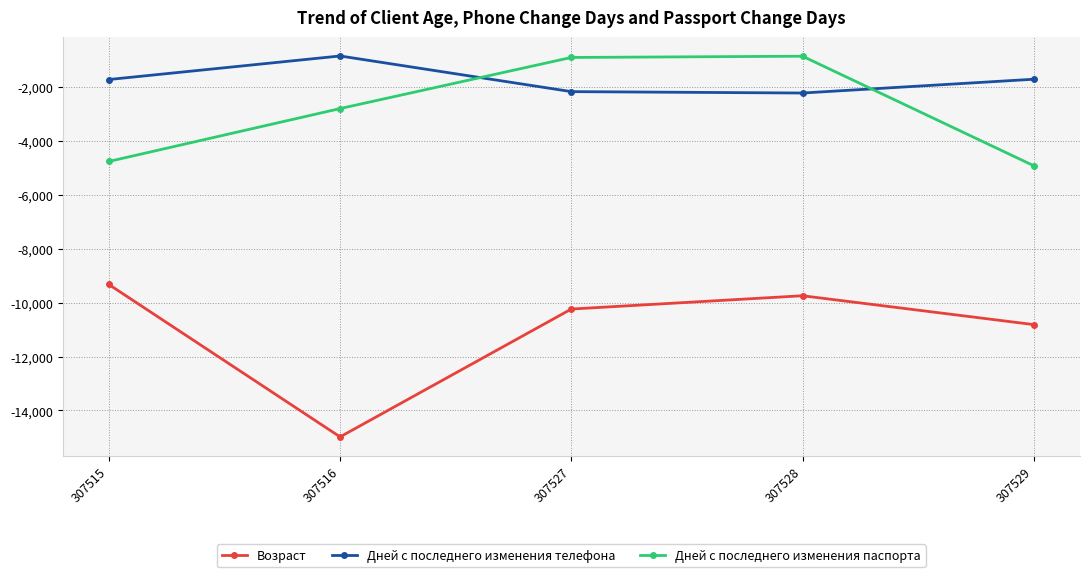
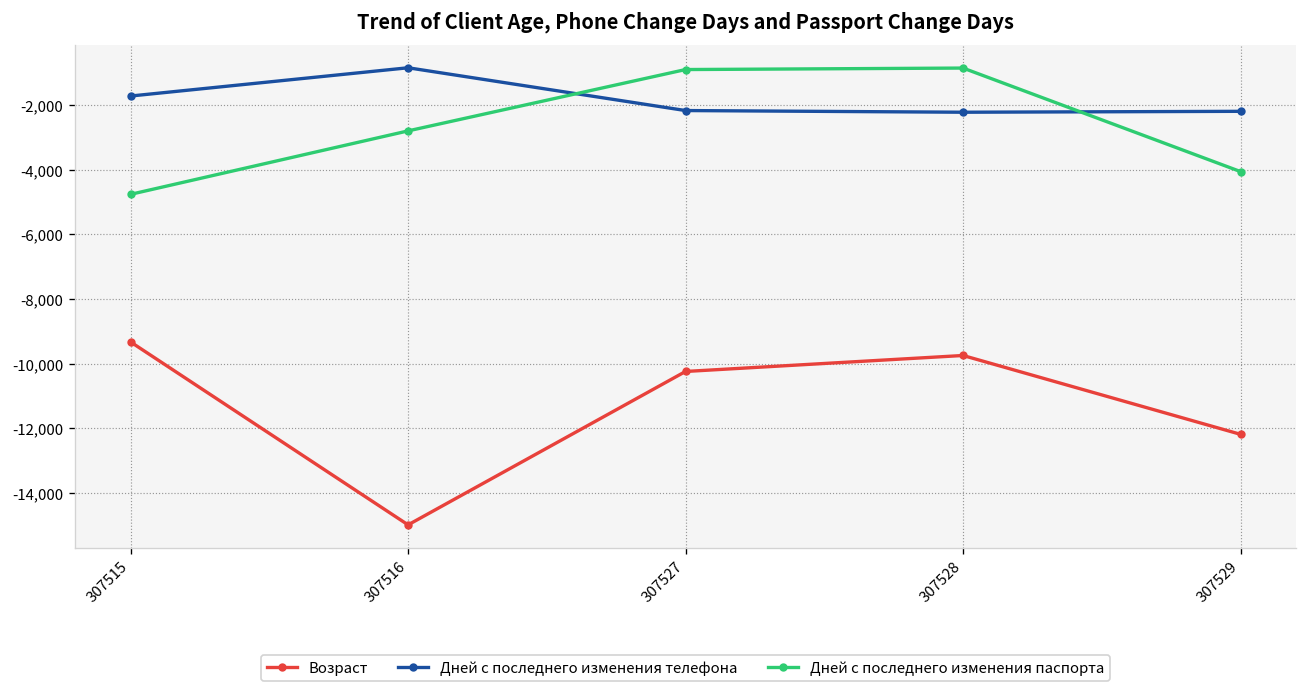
  {
    "Возраст": {
      "307515": "-9,300",
      "307516": "-15,000",
      "307527": "-10,200",
      "307528": "-9,700",
-     "307529": "-10,800"
+     "307529": "-12,200"
    },
    "Дней с последнего изменения телефона": {
      "307515": "-1,700",
      "307516": "-800",
      "307527": "-2,200",
      "307528": "-2,200",
-     "307529": "-1,700"
+     "307529": "-2,200"
    },
    "Дней с последнего изменения паспорта": {
      "307515": "-4,800",
      "307516": "-2,800",
      "307527": "-900",
      "307528": "-900",
-     "307529": "-4,900"
+     "307529": "-4,100"
    }
  }
